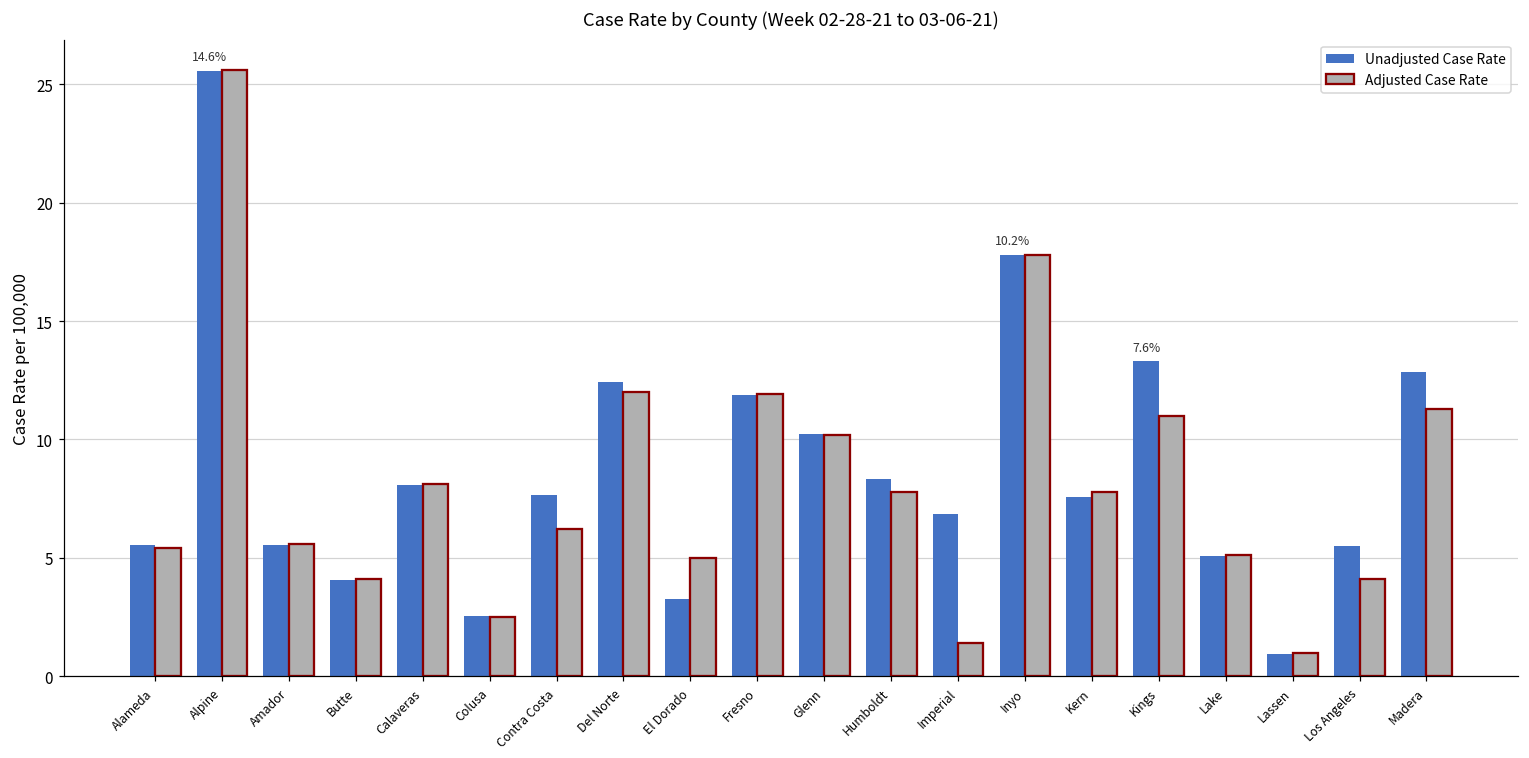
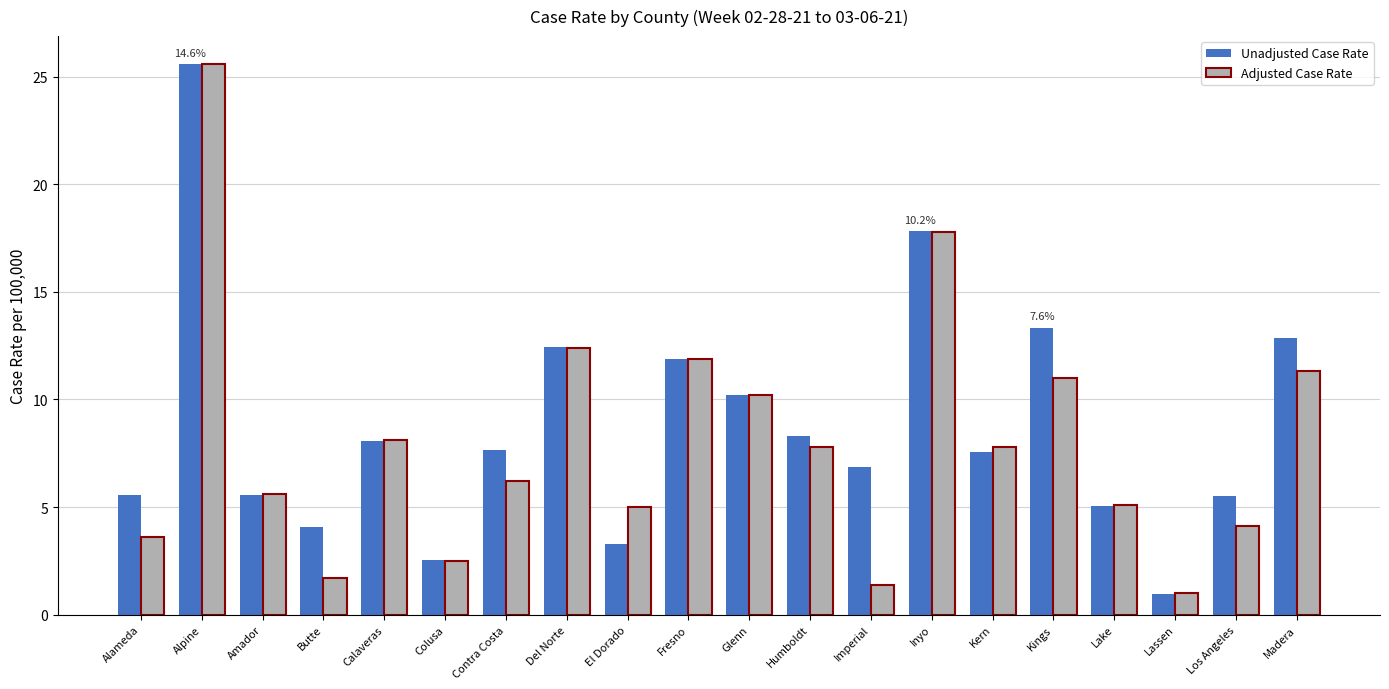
  {
    "Unadjusted Case Rate": {
      "Alameda": 5.6,
      "Amador": 5.6,
      "Butte": 4.1,
      "Calaveras": 8.1,
      "Colusa": 2.5,
      "Contra Costa": 7.7,
      "Del Norte": 12.4,
      "El Dorado": 3.3,
      "Fresno": 11.9,
      "Glenn": 10.2,
      "Humboldt": 8.3,
      "Imperial": 6.9,
      "Kern": 7.6,
      "Lake": 5.1,
      "Lassen": 1.0,
      "Los Angeles": 5.5,
      "Madera": 12.9
    },
    "Adjusted Case Rate": {
-     "Alameda": 5.4,
+     "Alameda": 3.6,
      "Alpine": 25.6,
      "Amador": 5.6,
-     "Butte": 4.1,
+     "Butte": 1.7,
      "Calaveras": 8.1,
      "Colusa": 2.5,
      "Contra Costa": 6.2,
-     "Del Norte": 12.0,
+     "Del Norte": 12.4,
      "El Dorado": 5.0,
      "Fresno": 11.9,
      "Glenn": 10.2,
      "Humboldt": 7.8,
      "Imperial": 1.4,
      "Inyo": 17.8,
      "Kern": 7.8,
      "Kings": 11.0,
      "Lake": 5.1,
      "Lassen": 1.0,
      "Los Angeles": 4.1,
      "Madera": 11.3
    }
  }
